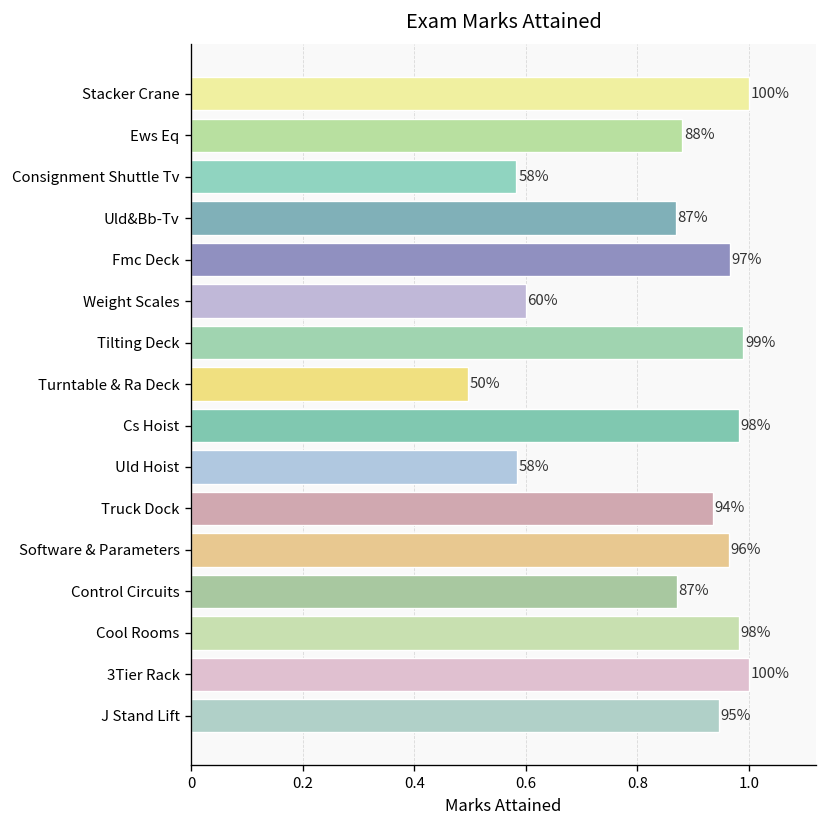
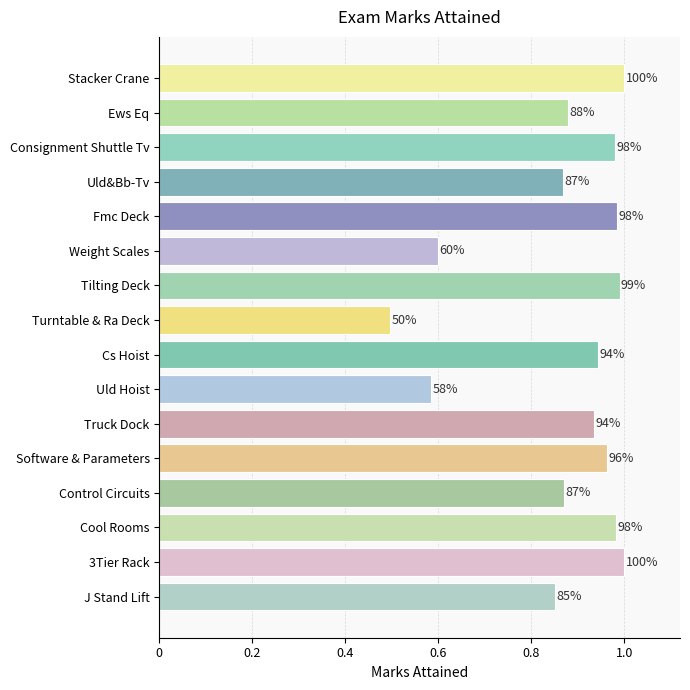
  {
    "Stacker Crane": "100%",
    "Ews Eq": "88%",
-   "Consignment Shuttle Tv": "58%",
+   "Consignment Shuttle Tv": "98%",
    "Uld&Bb-Tv": "87%",
-   "Fmc Deck": "97%",
+   "Fmc Deck": "98%",
    "Weight Scales": "60%",
    "Tilting Deck": "99%",
    "Turntable & Ra Deck": "50%",
-   "Cs Hoist": "98%",
+   "Cs Hoist": "94%",
    "Uld Hoist": "58%",
    "Truck Dock": "94%",
    "Software & Parameters": "96%",
    "Control Circuits": "87%",
    "Cool Rooms": "98%",
    "3Tier Rack": "100%",
-   "J Stand Lift": "95%"
+   "J Stand Lift": "85%"
  }
